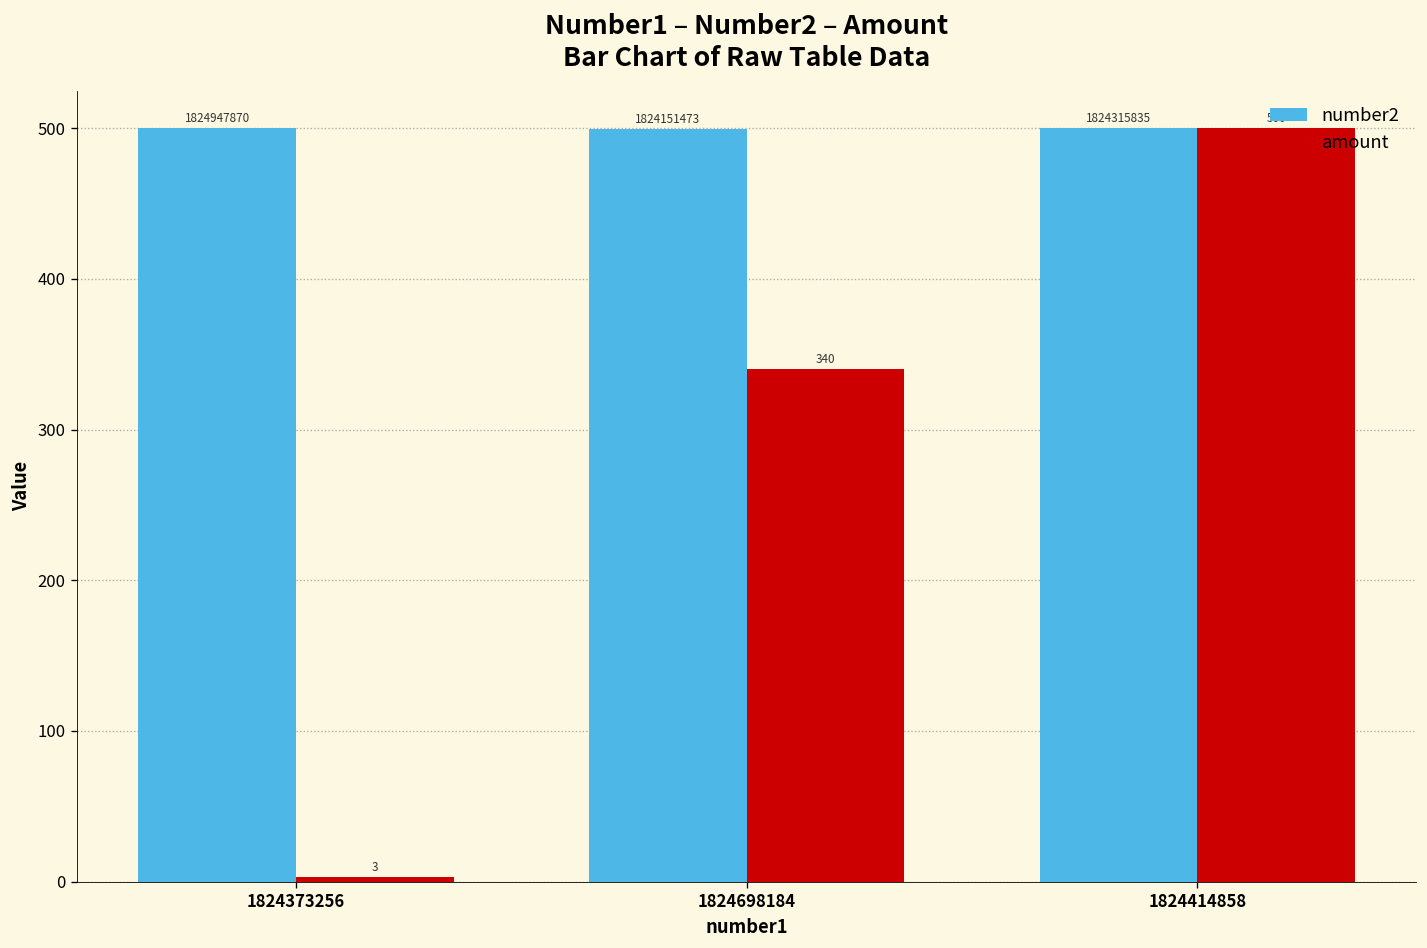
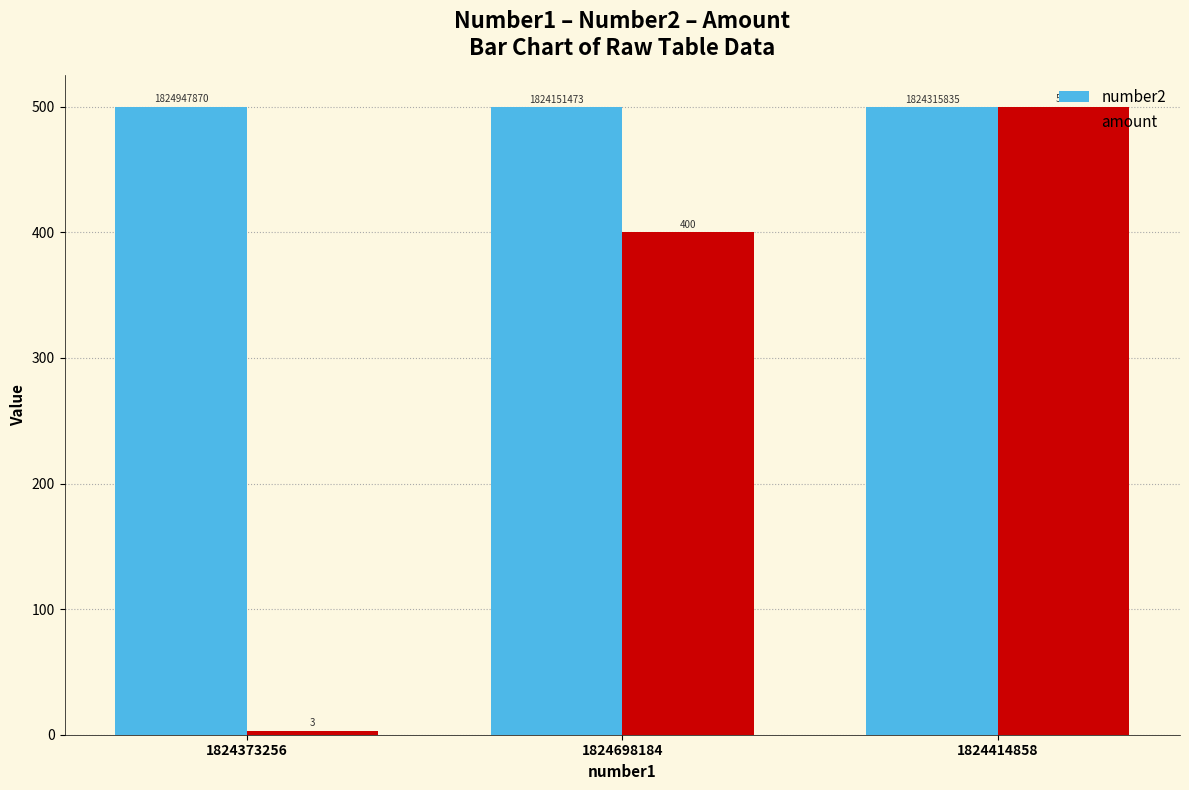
  {
    "amount": {
      "1824373256": 3,
-     "1824698184": 340,
+     "1824698184": 400,
      "1824414858": 500
    }
  }
